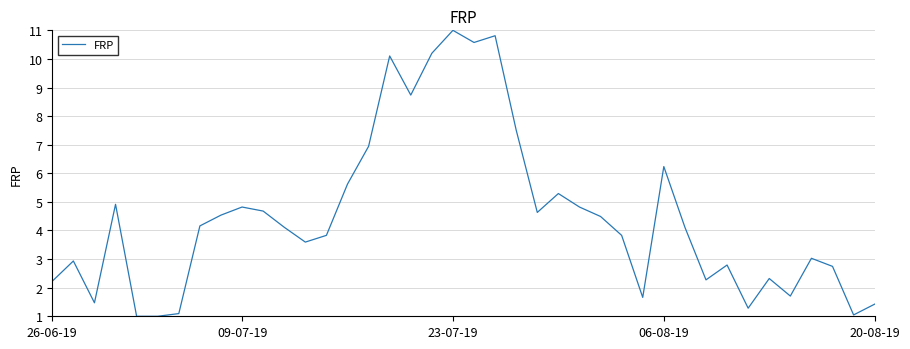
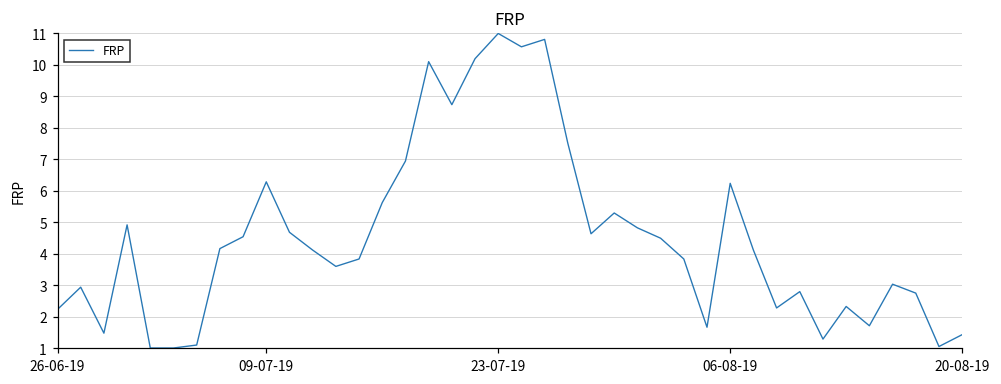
  {
    "26-06-19": 2.2,
-   "09-07-19": 4.8,
+   "09-07-19": 6.3,
    "23-07-19": 11.0,
    "06-08-19": 6.2,
    "20-08-19": 1.4
  }
